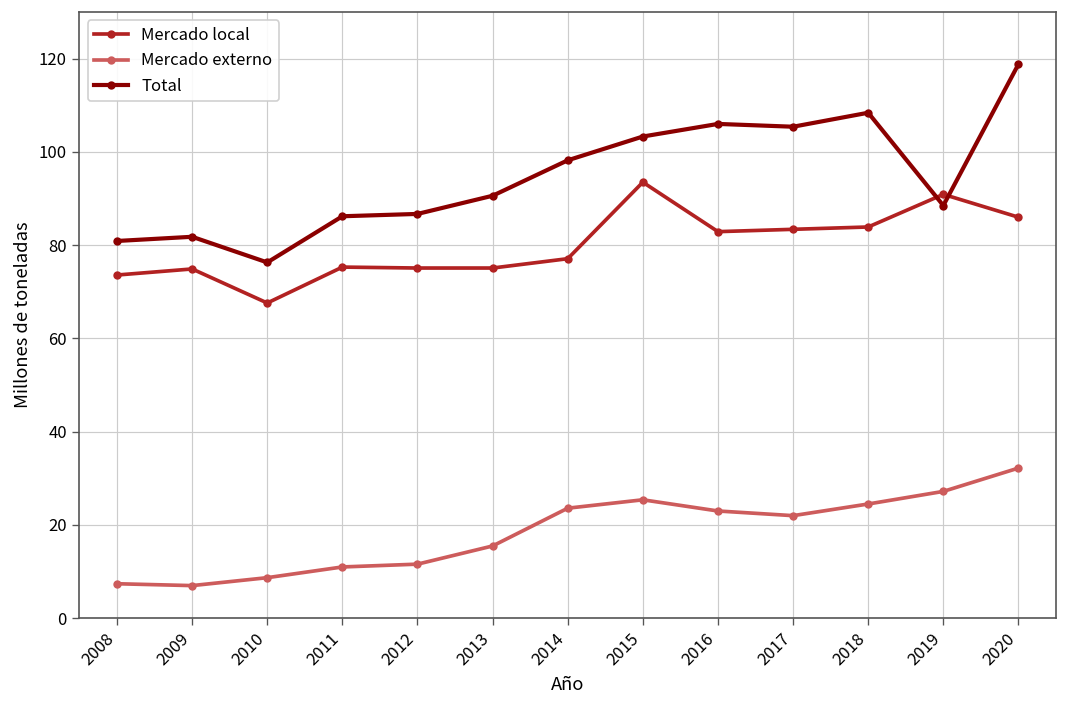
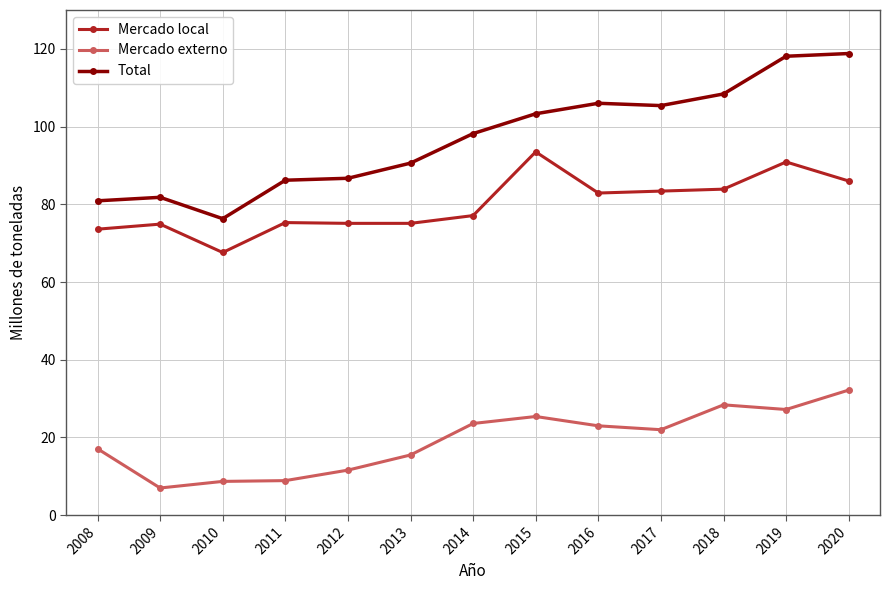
  {
    "Mercado local": {
      "2008": 74,
      "2009": 75,
      "2010": 68,
      "2011": 75,
      "2012": 75,
      "2013": 75,
      "2014": 77,
      "2015": 94,
      "2016": 83,
      "2017": 83,
      "2018": 84,
      "2019": 91,
      "2020": 86
    },
    "Mercado externo": {
-     "2008": 7,
+     "2008": 17,
      "2009": 7,
      "2010": 9,
-     "2011": 11,
+     "2011": 9,
      "2012": 12,
      "2013": 16,
      "2014": 24,
      "2015": 25,
      "2016": 23,
      "2017": 22,
-     "2018": 25,
+     "2018": 28,
      "2019": 27,
      "2020": 32
    },
    "Total": {
      "2008": 81,
      "2009": 82,
      "2010": 76,
      "2011": 86,
      "2012": 87,
      "2013": 91,
      "2014": 98,
      "2015": 103,
      "2016": 106,
      "2017": 105,
      "2018": 108,
-     "2019": 89,
+     "2019": 118,
      "2020": 119
    }
  }
